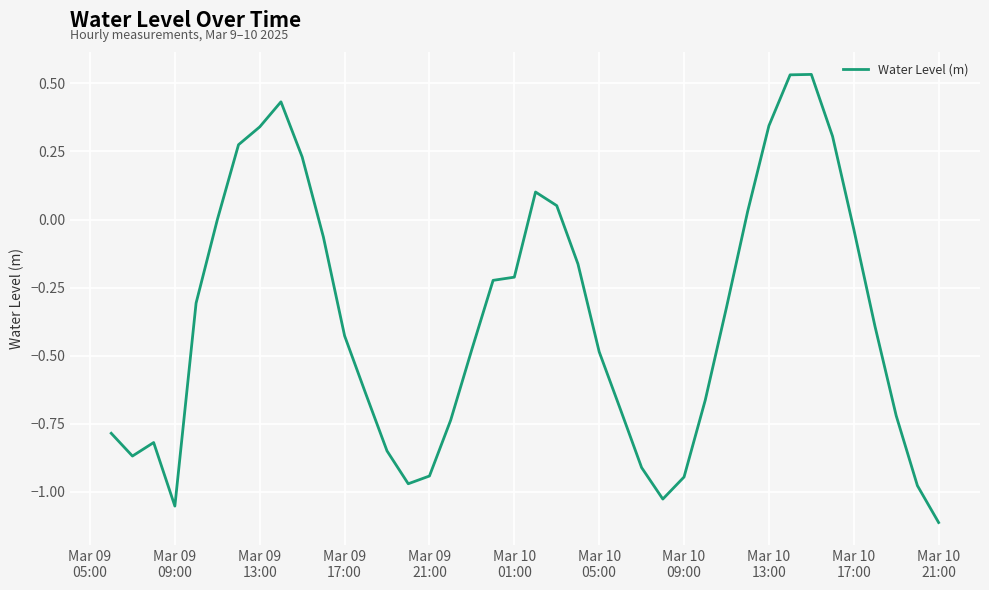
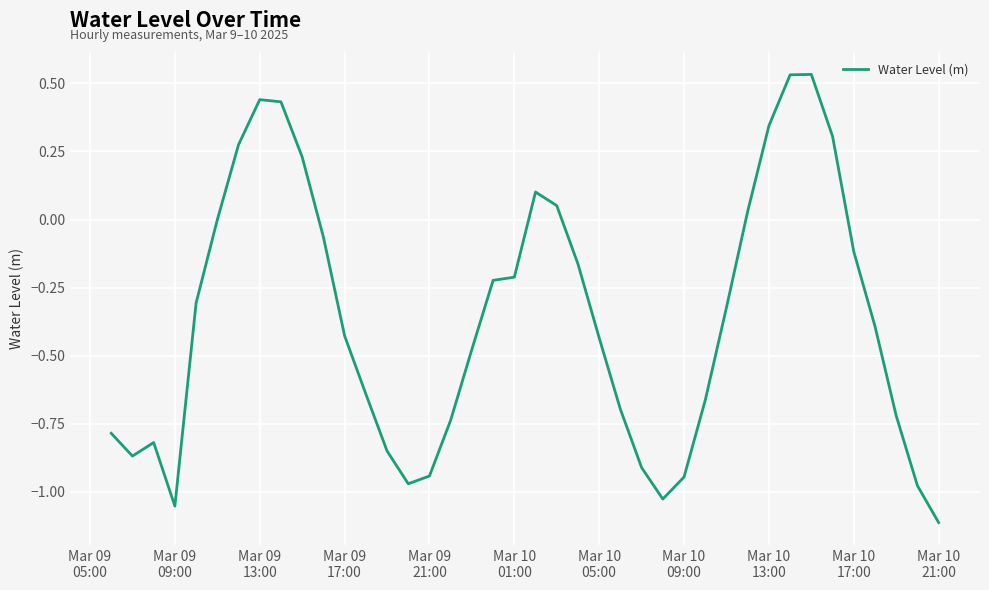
  {
    "Mar 09 09:00": -1.05,
-   "Mar 09 13:00": 0.34,
+   "Mar 09 13:00": 0.44,
    "Mar 09 17:00": -0.43,
    "Mar 09 21:00": -0.94,
    "Mar 10 01:00": -0.21,
-   "Mar 10 05:00": -0.49,
+   "Mar 10 05:00": -0.43,
    "Mar 10 09:00": -0.95,
    "Mar 10 13:00": 0.34,
-   "Mar 10 17:00": -0.04,
+   "Mar 10 17:00": -0.12,
    "Mar 10 21:00": -1.11
  }
